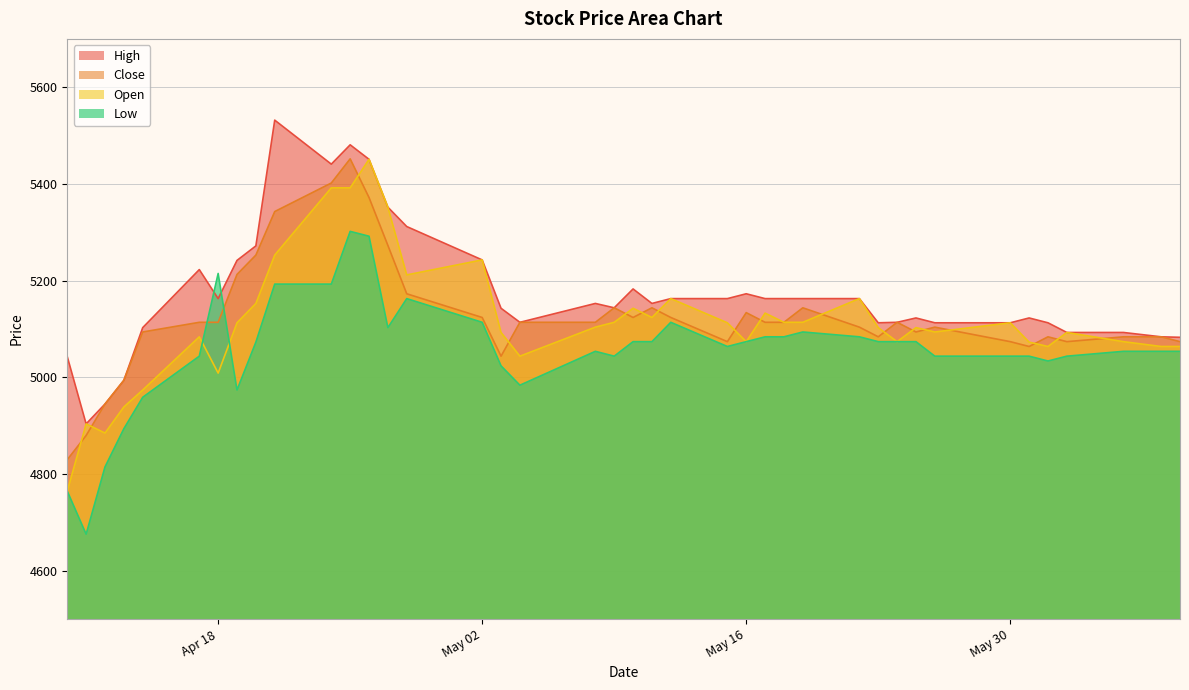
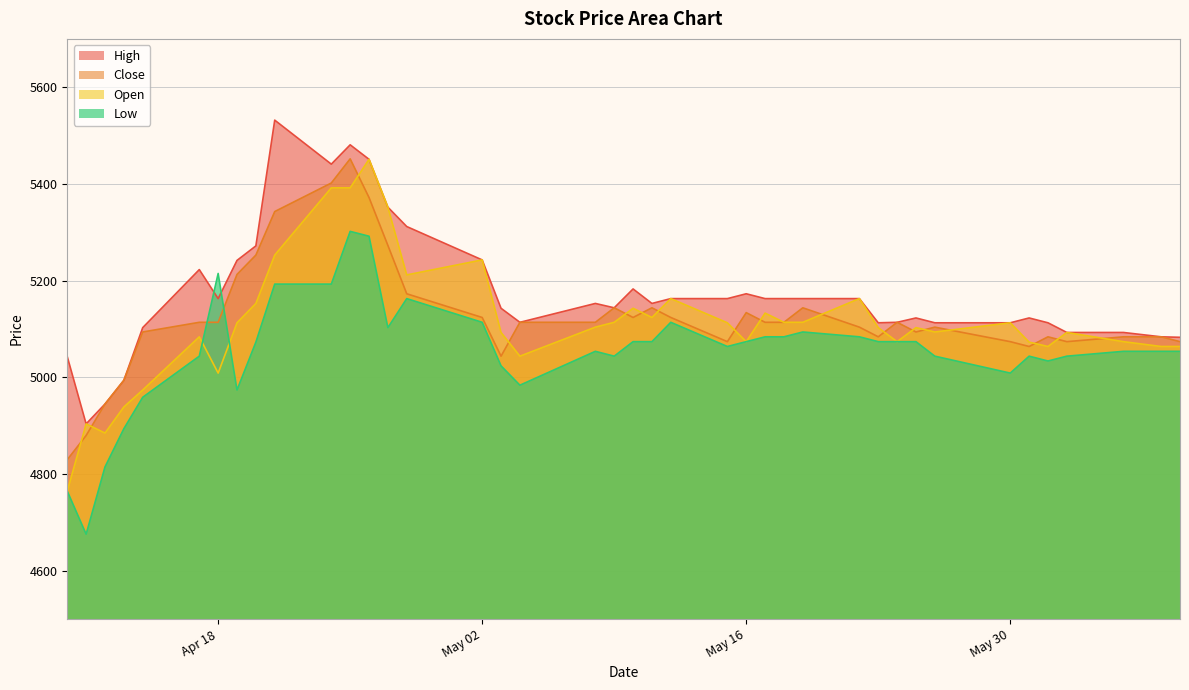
  {
    "Open": {
      "Apr 18": 5010
    },
    "Low": {
      "Apr 18": 5220,
      "May 02": 5110,
-     "May 30": 5040
+     "May 30": 5010
    }
  }
